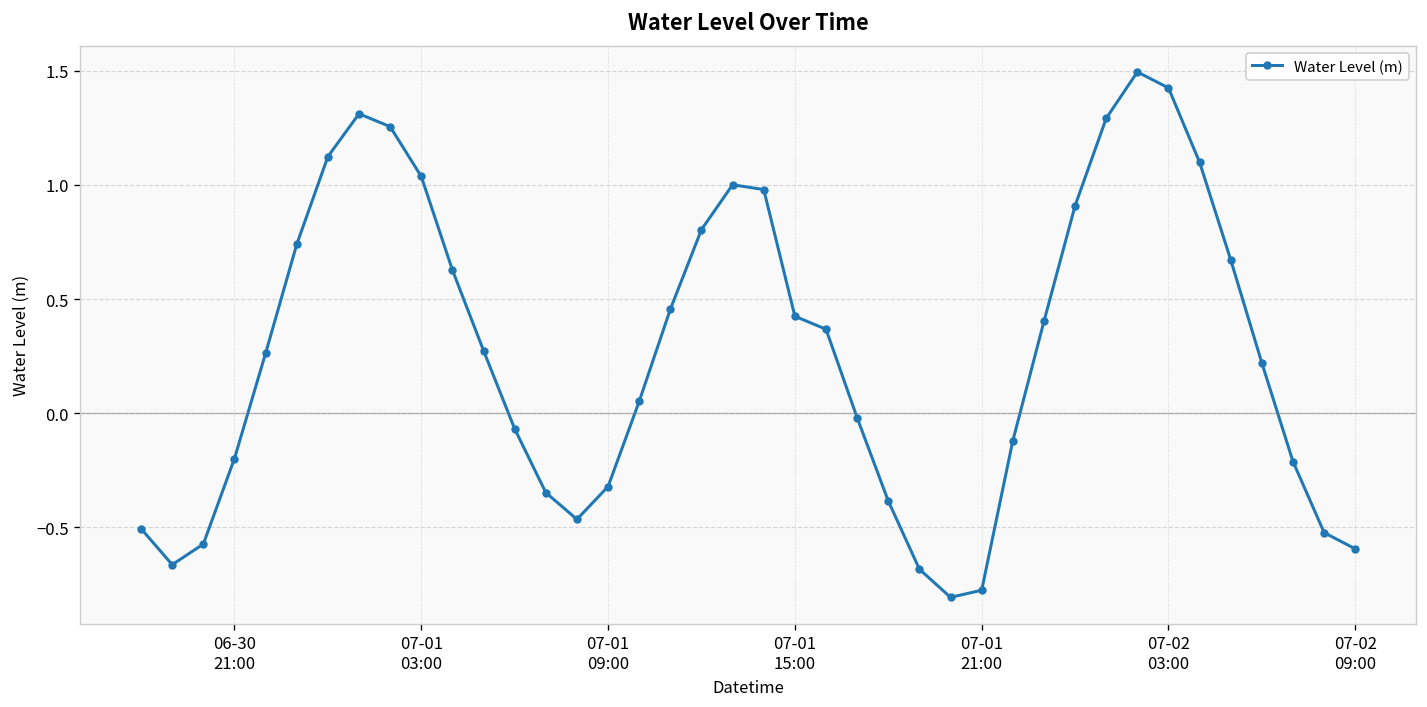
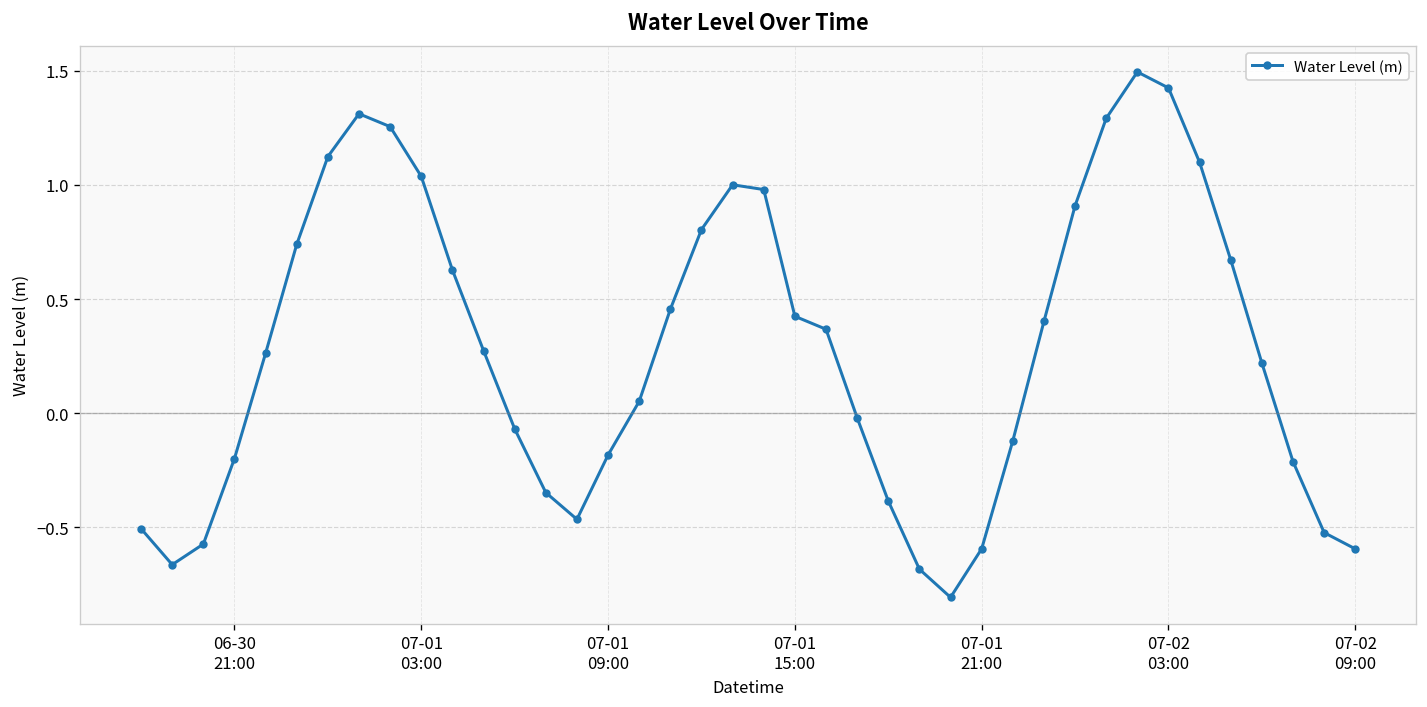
  {
    "06-30 21:00": -0.20,
    "07-01 03:00": 1.04,
-   "07-01 09:00": -0.32,
+   "07-01 09:00": -0.18,
    "07-01 15:00": 0.42,
-   "07-01 21:00": -0.78,
+   "07-01 21:00": -0.59,
    "07-02 03:00": 1.42,
    "07-02 09:00": -0.59
  }
